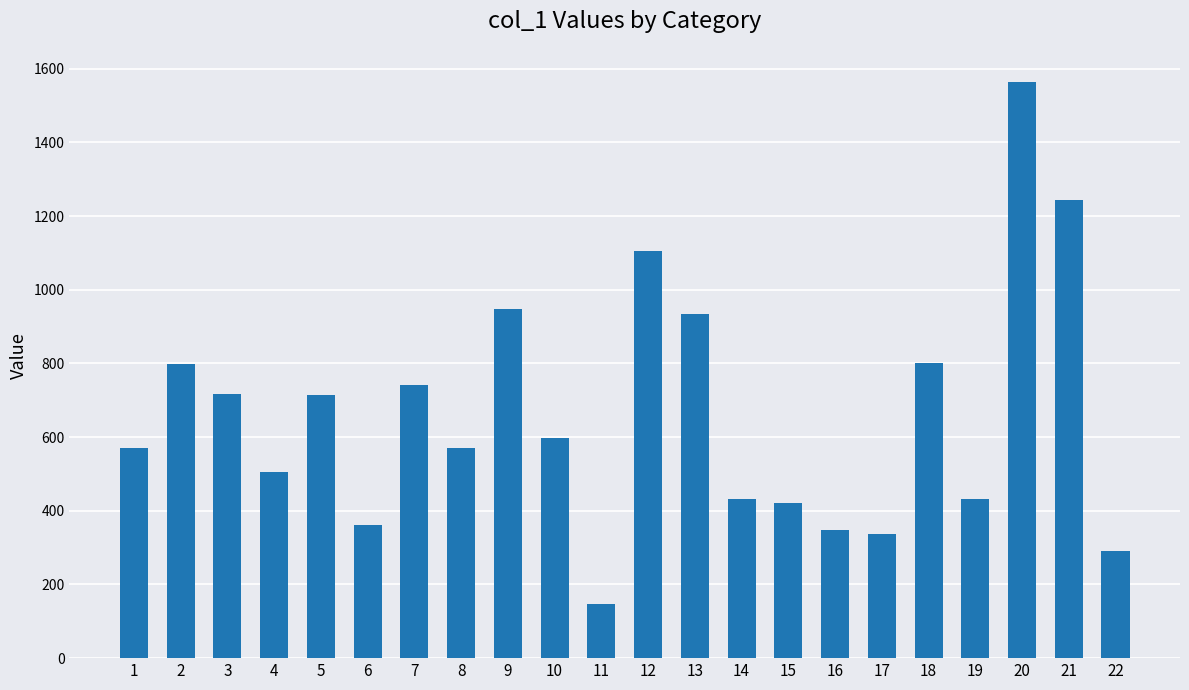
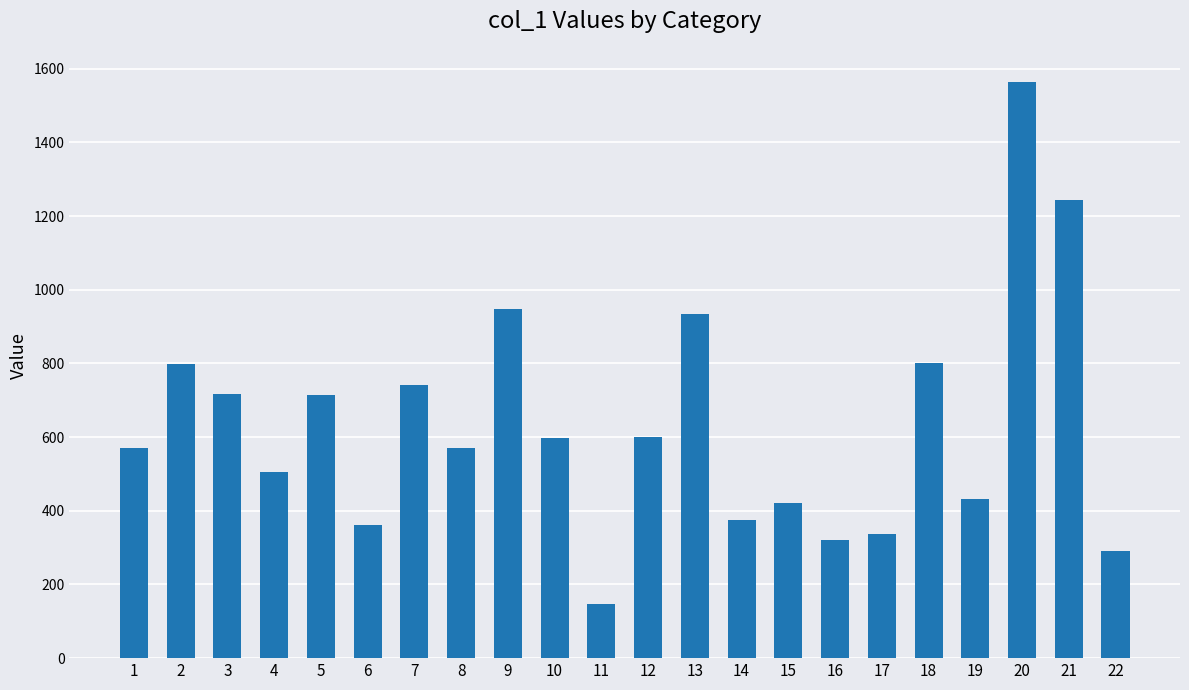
  {
    "1": 570,
    "2": 800,
    "3": 720,
    "4": 510,
    "5": 710,
    "6": 360,
    "7": 740,
    "8": 570,
    "9": 950,
    "10": 600,
    "11": 150,
-   "12": 1110,
+   "12": 600,
    "13": 930,
-   "14": 430,
+   "14": 380,
    "15": 420,
-   "16": 350,
+   "16": 320,
    "17": 340,
    "18": 800,
    "19": 430,
    "20": 1560,
    "21": 1240,
    "22": 290
  }
